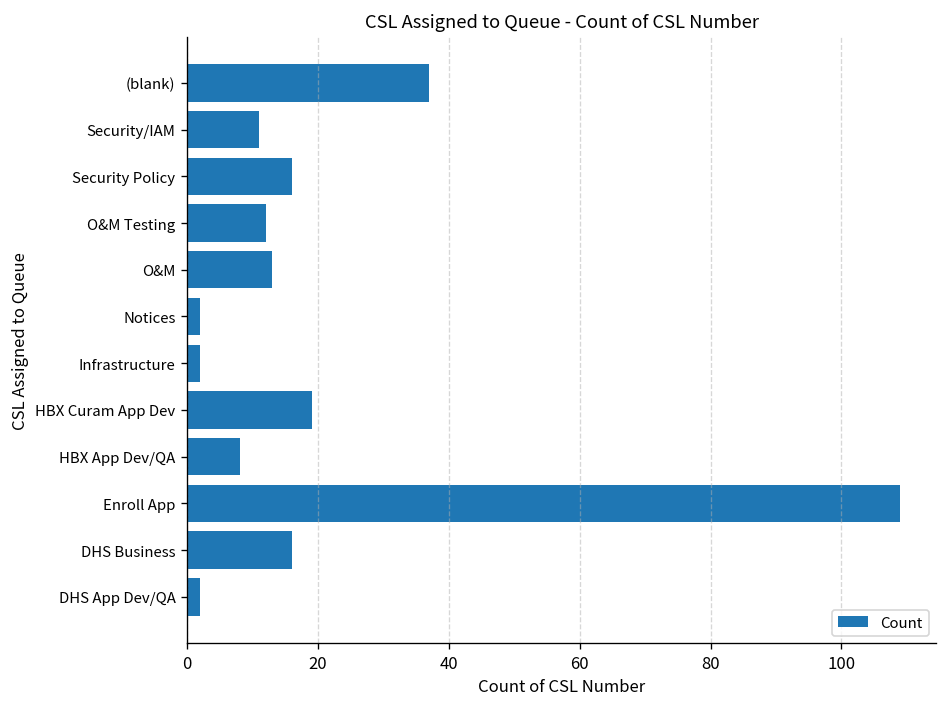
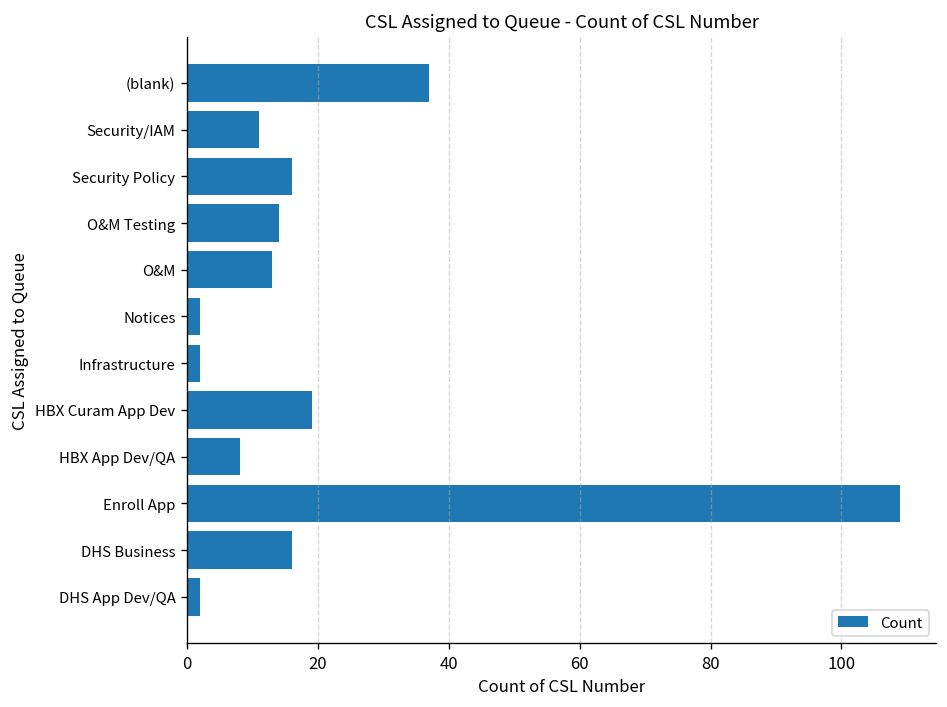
  {
    "(blank)": 37,
    "Security/IAM": 11,
    "Security Policy": 16,
-   "O&M Testing": 12,
+   "O&M Testing": 14,
    "O&M": 13,
    "Notices": 2,
    "Infrastructure": 2,
    "HBX Curam App Dev": 19,
    "HBX App Dev/QA": 8,
    "Enroll App": 109,
    "DHS Business": 16,
    "DHS App Dev/QA": 2
  }
